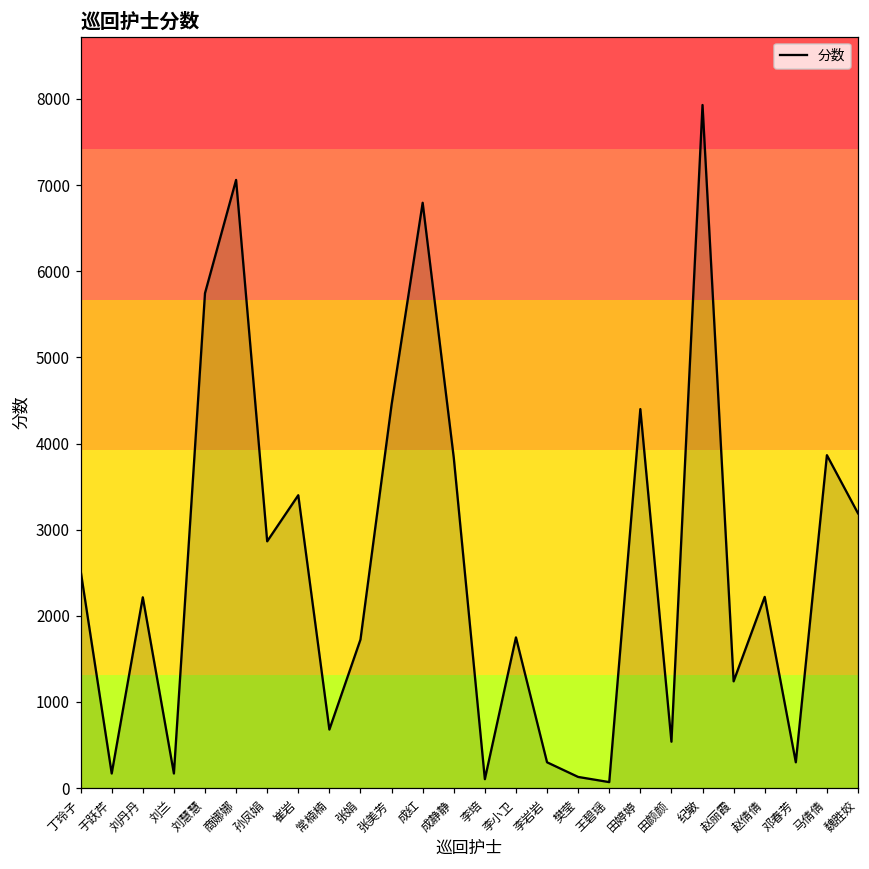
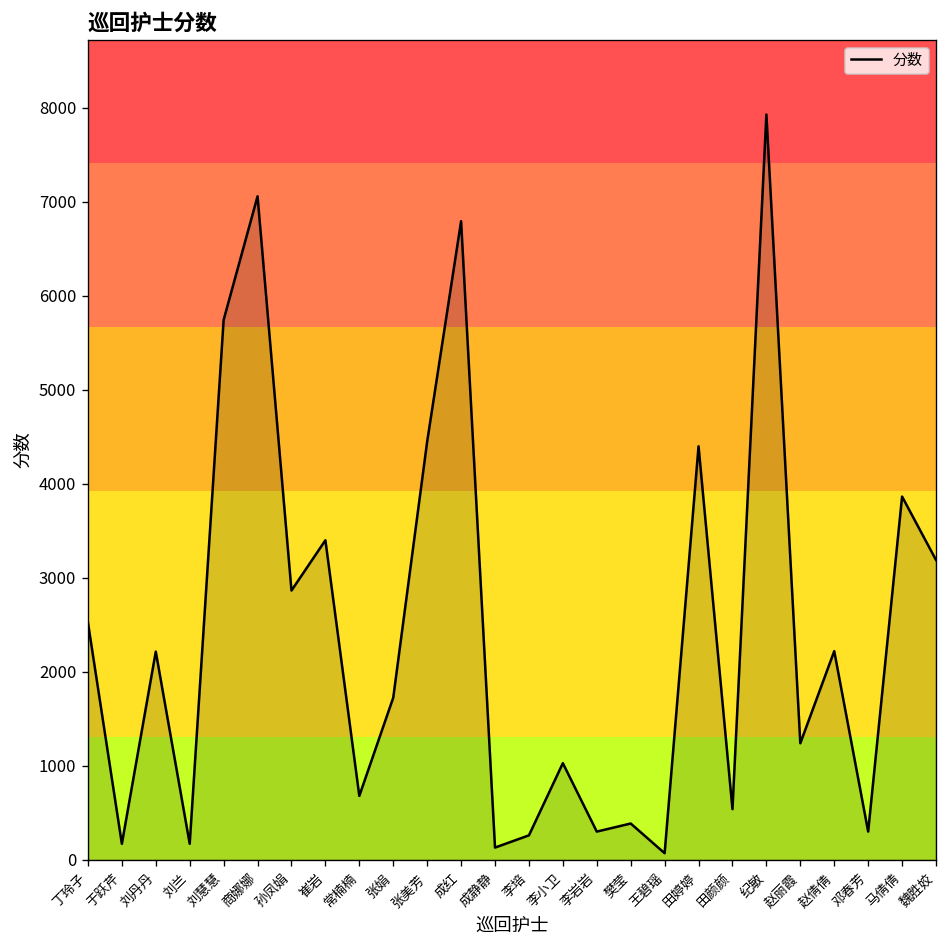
  {
    "丁玲子": 2500,
    "于跃芹": 200,
    "刘丹丹": 2200,
    "刘兰": 200,
    "刘慧慧": 5700,
    "商娜娜": 7100,
    "孙凤娟": 2900,
    "崔岩": 3400,
    "常楠楠": 700,
    "张娟": 1700,
    "张美芳": 4500,
    "成红": 6800,
-   "成静静": 3800,
-   "李培": 100,
-   "李小卫": 1800,
+   "成静静": 100,
+   "李培": 300,
+   "李小卫": 1000,
    "李岩岩": 300,
-   "樊莹": 100,
+   "樊莹": 400,
    "王碧瑶": 100,
    "田婷婷": 4400,
    "田颜颜": 500,
    "纪敏": 7900,
    "赵丽霞": 1200,
    "赵倩倩": 2200,
    "邓春芳": 300,
    "马倩倩": 3900,
    "魏胜姣": 3200
  }
